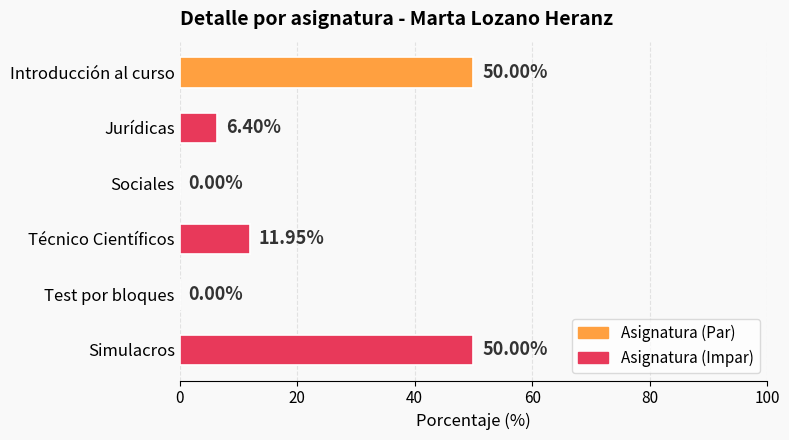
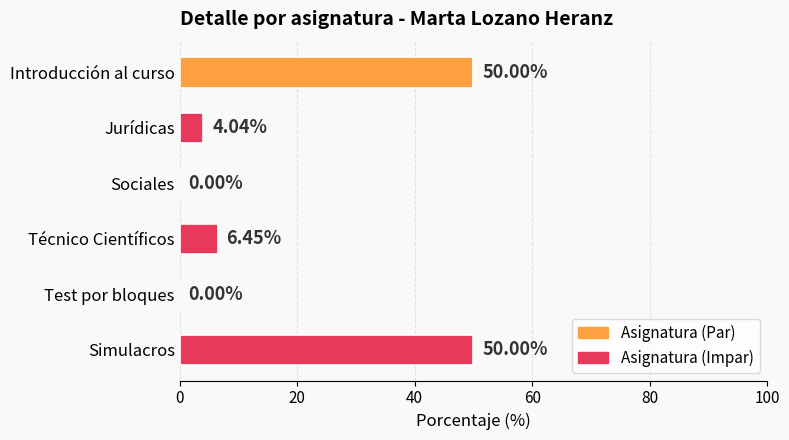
  {
    "Introducción al curso": "50.00%",
-   "Jurídicas": "6.40%",
+   "Jurídicas": "4.04%",
    "Sociales": "0.00%",
-   "Técnico Científicos": "11.95%",
+   "Técnico Científicos": "6.45%",
    "Test por bloques": "0.00%",
    "Simulacros": "50.00%"
  }
